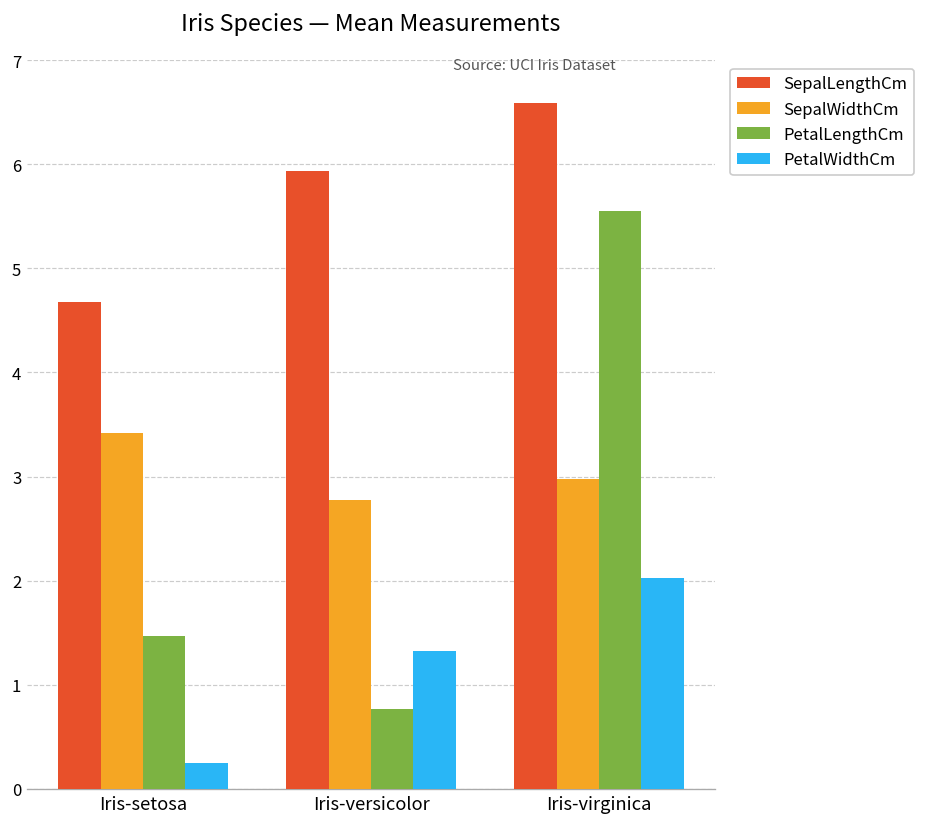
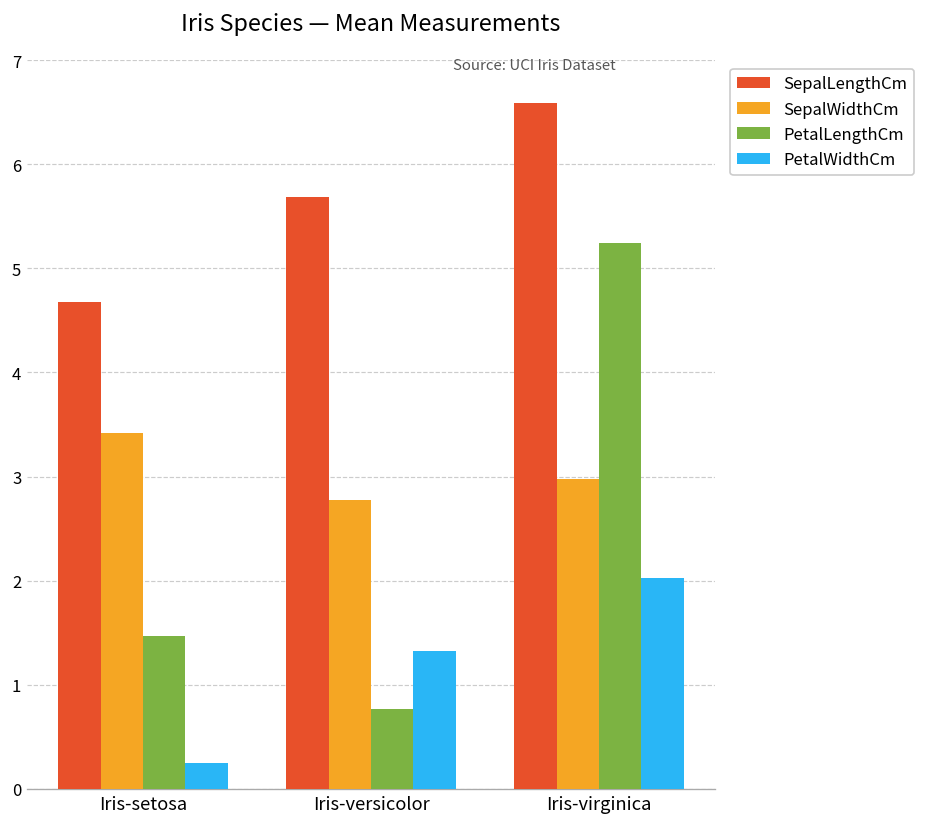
  {
    "SepalLengthCm": {
      "Iris-setosa": 4.7,
-     "Iris-versicolor": 5.9,
+     "Iris-versicolor": 5.7,
      "Iris-virginica": 6.6
    },
    "SepalWidthCm": {
      "Iris-setosa": 3.4,
      "Iris-versicolor": 2.8,
      "Iris-virginica": 3.0
    },
    "PetalLengthCm": {
      "Iris-setosa": 1.5,
      "Iris-versicolor": 0.8,
-     "Iris-virginica": 5.6
+     "Iris-virginica": 5.2
    },
    "PetalWidthCm": {
      "Iris-setosa": 0.2,
      "Iris-versicolor": 1.3,
      "Iris-virginica": 2.0
    }
  }
